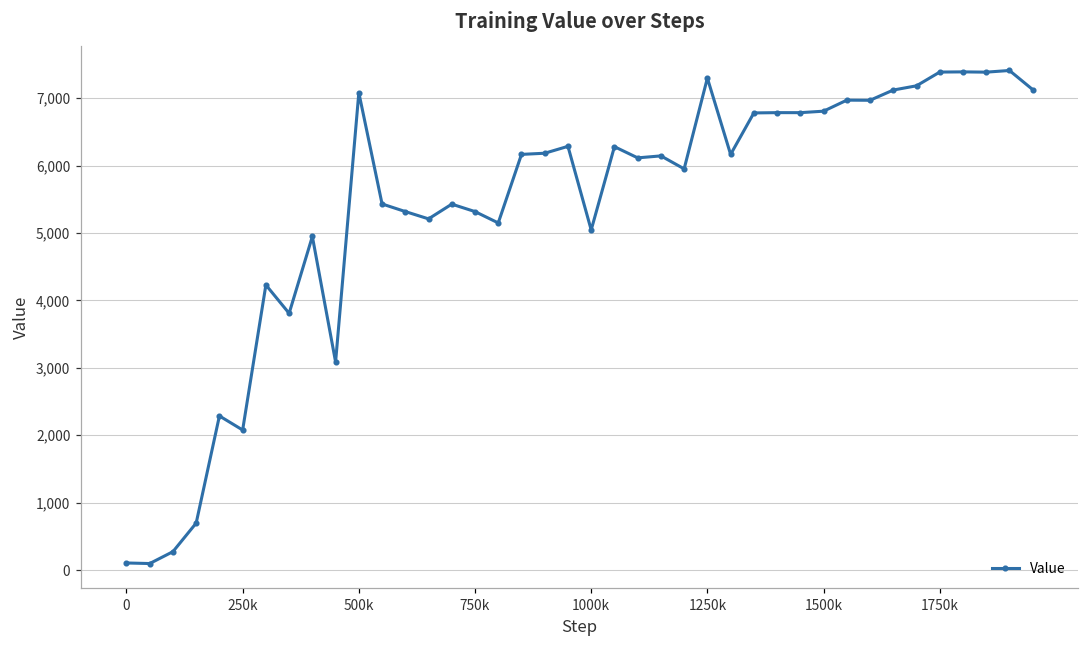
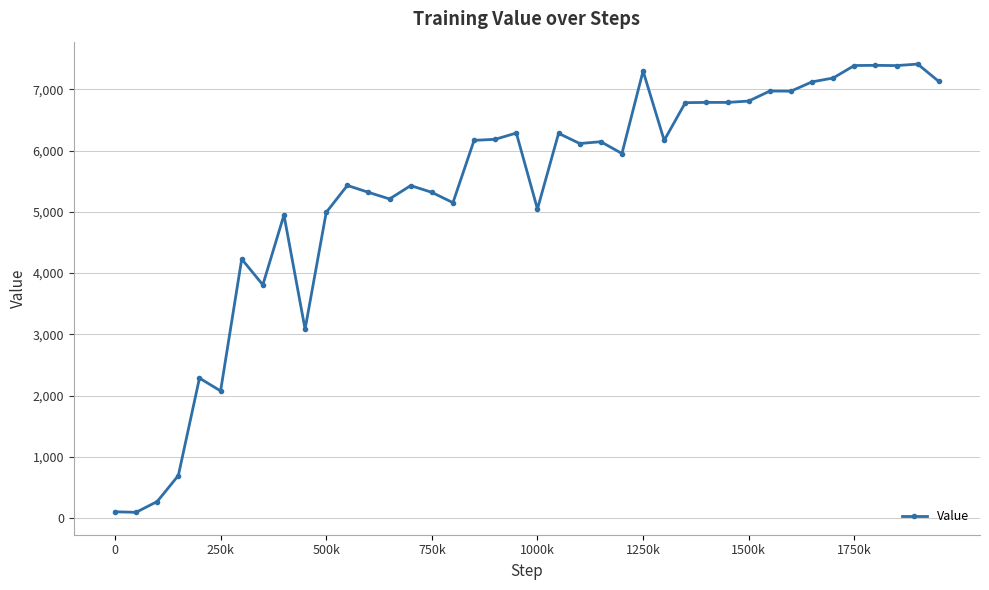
  {
    "0": "100",
    "250k": "2,100",
-   "500k": "7,100",
+   "500k": "5,000",
    "750k": "5,300",
    "1000k": "5,000",
    "1250k": "7,300",
    "1500k": "6,800",
    "1750k": "7,400"
  }
